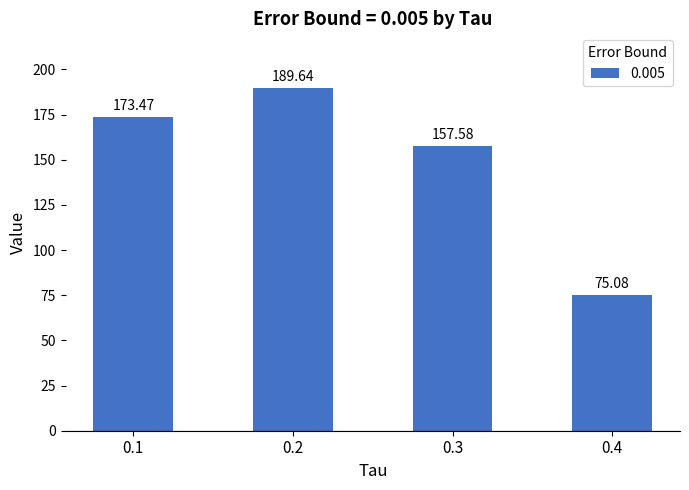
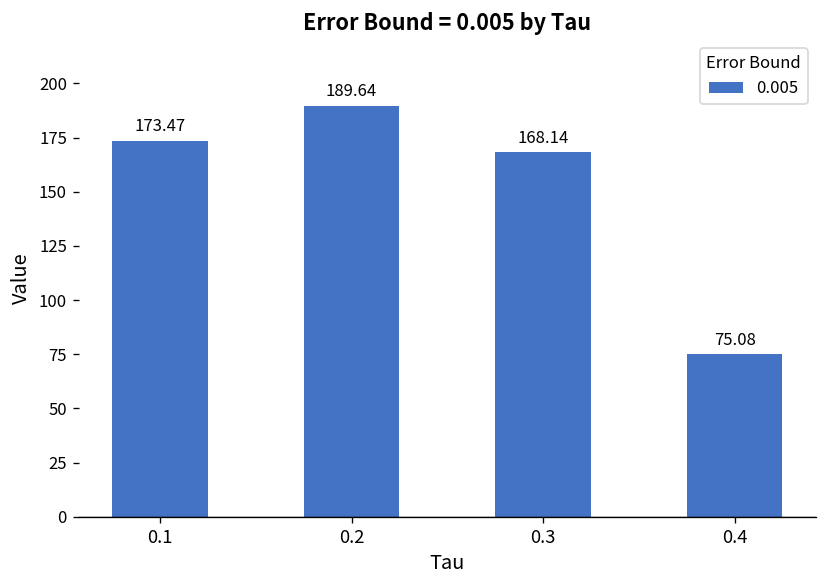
  {
    "0.1": 173.47,
    "0.2": 189.64,
-   "0.3": 157.58,
+   "0.3": 168.14,
    "0.4": 75.08
  }
